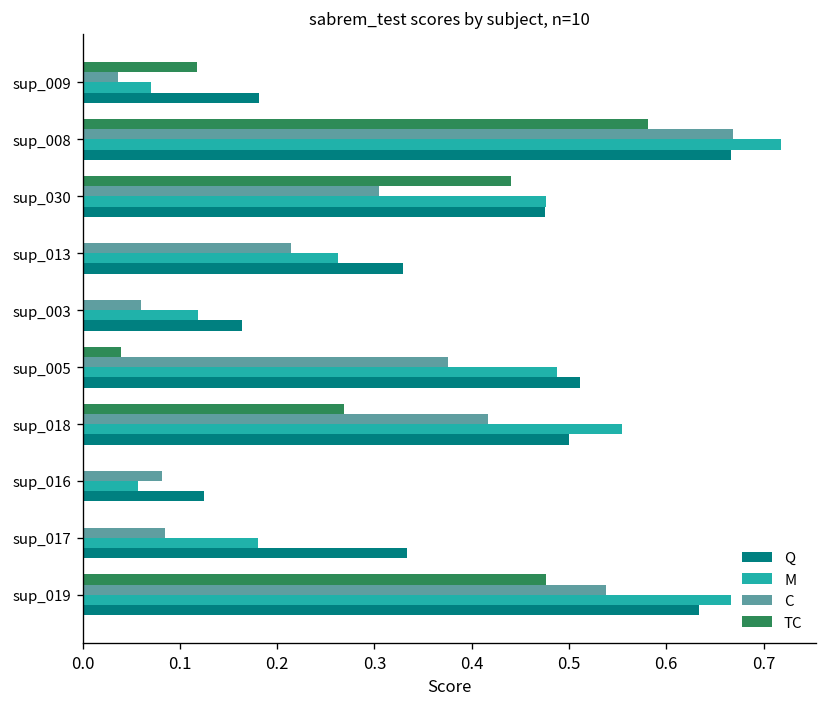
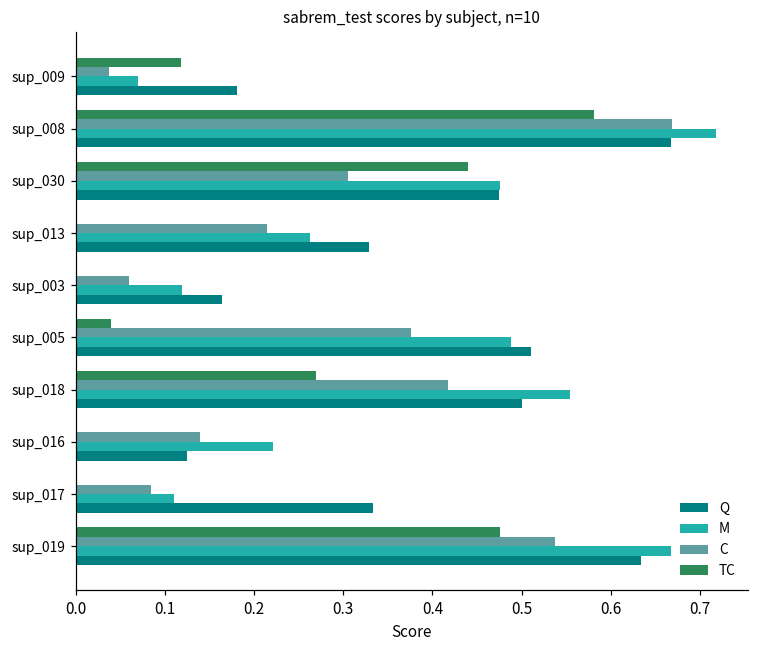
  {
    "Q": {
      "sup_009": 0.18,
      "sup_008": 0.67,
      "sup_030": 0.48,
      "sup_013": 0.33,
      "sup_003": 0.16,
      "sup_005": 0.51,
      "sup_018": 0.50,
      "sup_016": 0.13,
      "sup_017": 0.33,
      "sup_019": 0.63
    },
    "M": {
      "sup_009": 0.07,
      "sup_008": 0.72,
      "sup_030": 0.48,
      "sup_013": 0.26,
      "sup_003": 0.12,
      "sup_005": 0.49,
      "sup_018": 0.55,
-     "sup_016": 0.06,
-     "sup_017": 0.18,
+     "sup_016": 0.22,
+     "sup_017": 0.11,
      "sup_019": 0.67
    },
    "C": {
      "sup_009": 0.04,
      "sup_008": 0.67,
      "sup_030": 0.31,
      "sup_013": 0.21,
      "sup_003": 0.06,
      "sup_005": 0.38,
      "sup_018": 0.42,
-     "sup_016": 0.08,
+     "sup_016": 0.14,
      "sup_017": 0.08,
      "sup_019": 0.54
    },
    "TC": {
      "sup_009": 0.12,
      "sup_008": 0.58,
      "sup_030": 0.44,
      "sup_013": 0.00,
      "sup_003": 0.00,
      "sup_005": 0.04,
      "sup_018": 0.27,
      "sup_016": 0.00,
      "sup_017": 0.00,
      "sup_019": 0.48
    }
  }
